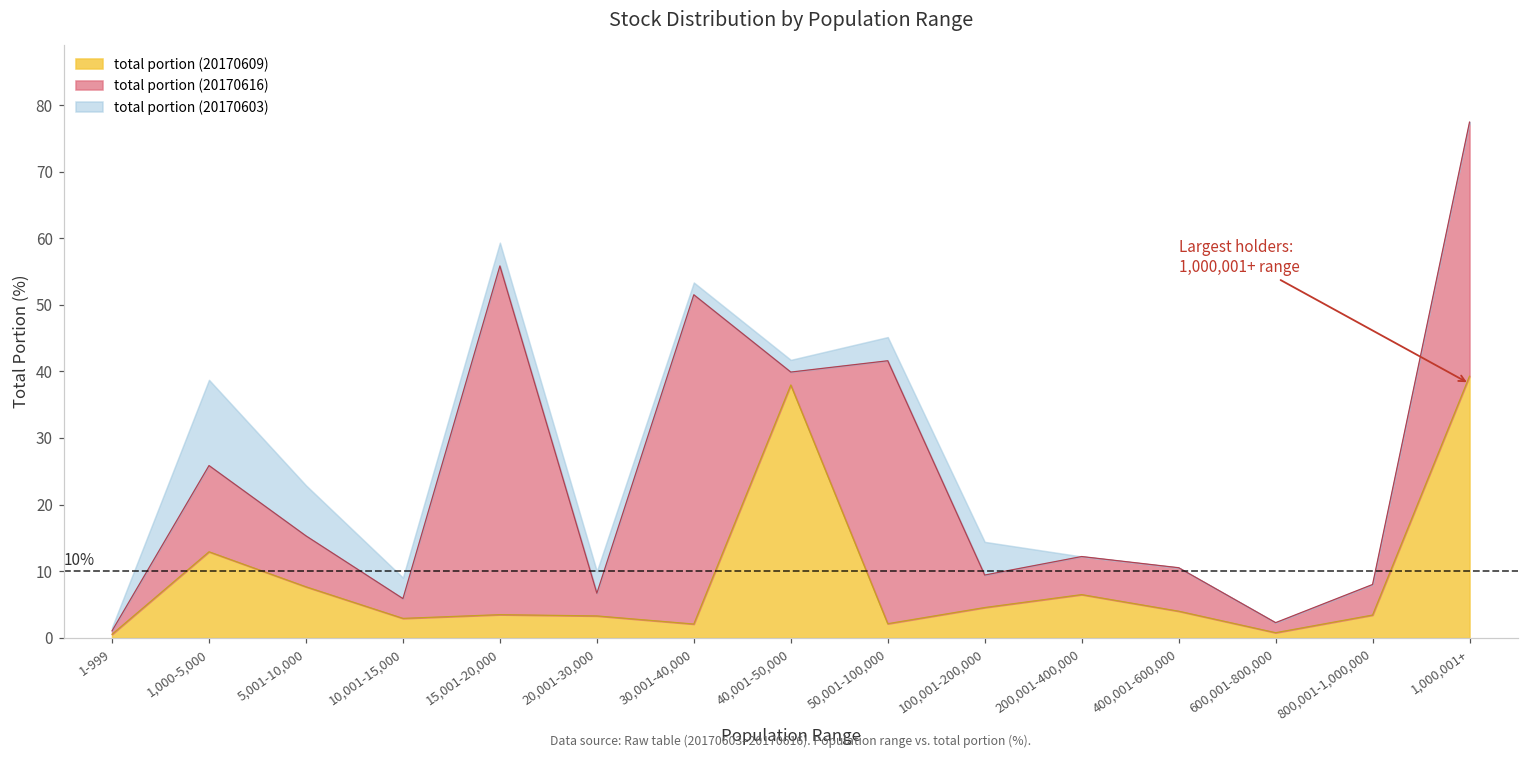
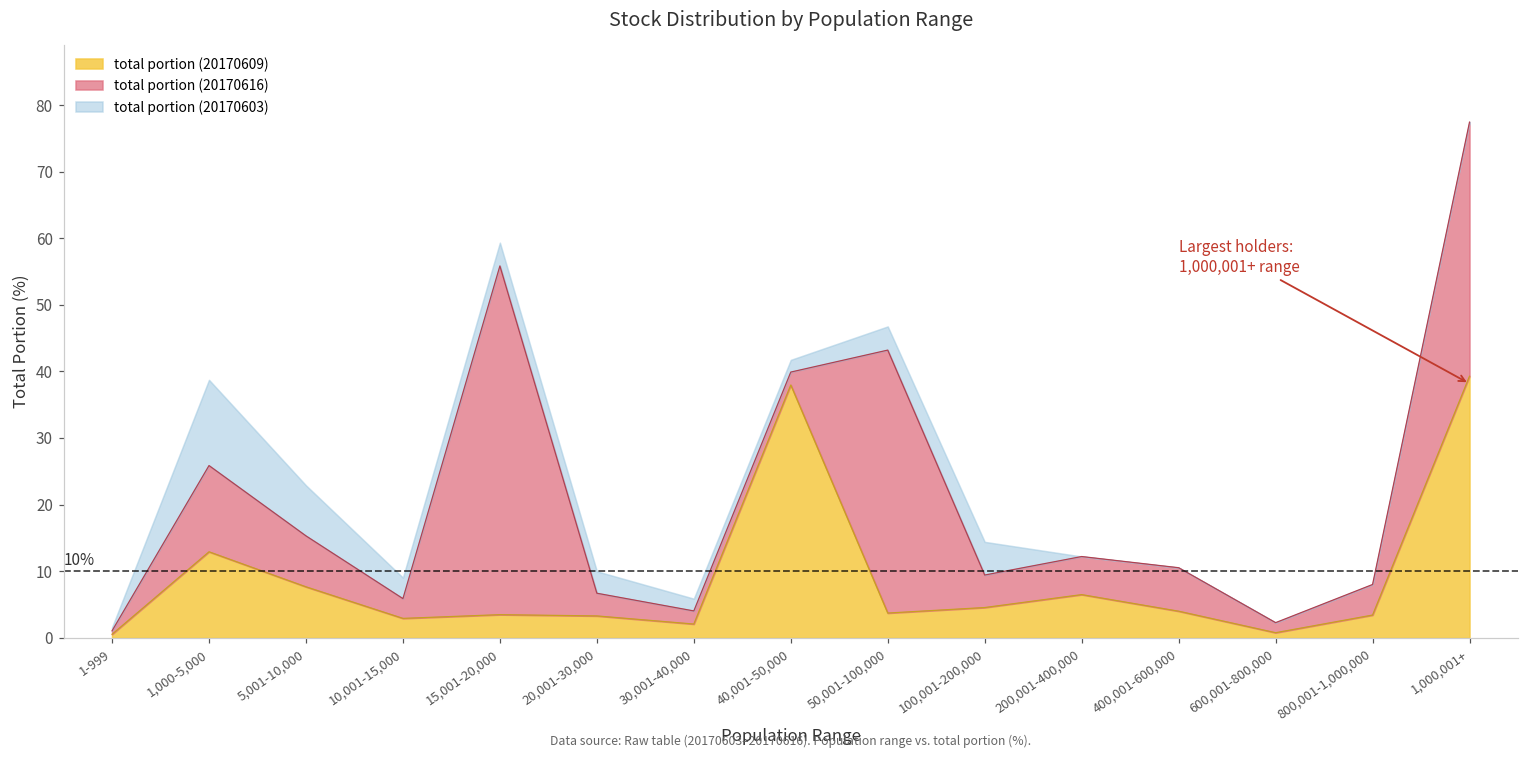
  {
    "total portion (20170609)": {
      "1-999": 1,
      "1,000-5,000": 13,
      "5,001-10,000": 8,
      "10,001-15,000": 3,
      "15,001-20,000": 3,
      "20,001-30,000": 3,
      "30,001-40,000": 2,
      "40,001-50,000": 38,
-     "50,001-100,000": 2,
+     "50,001-100,000": 4,
      "100,001-200,000": 5,
      "200,001-400,000": 6,
      "400,001-600,000": 4,
      "600,001-800,000": 1,
      "800,001-1,000,000": 3
    },
    "total portion (20170616)": {
      "1-999": 1,
      "1,000-5,000": 13,
      "5,001-10,000": 8,
      "10,001-15,000": 3,
      "15,001-20,000": 52,
      "20,001-30,000": 3,
-     "30,001-40,000": 49,
+     "30,001-40,000": 2,
      "40,001-50,000": 2,
      "50,001-100,000": 39,
      "100,001-200,000": 5
    },
    "total portion (20170603)": {
      "1-999": 1,
      "1,000-5,000": 13,
      "5,001-10,000": 8,
      "10,001-15,000": 3,
      "15,001-20,000": 3,
      "20,001-30,000": 3,
      "30,001-40,000": 2,
      "40,001-50,000": 2,
      "50,001-100,000": 4,
      "100,001-200,000": 5
    }
  }
